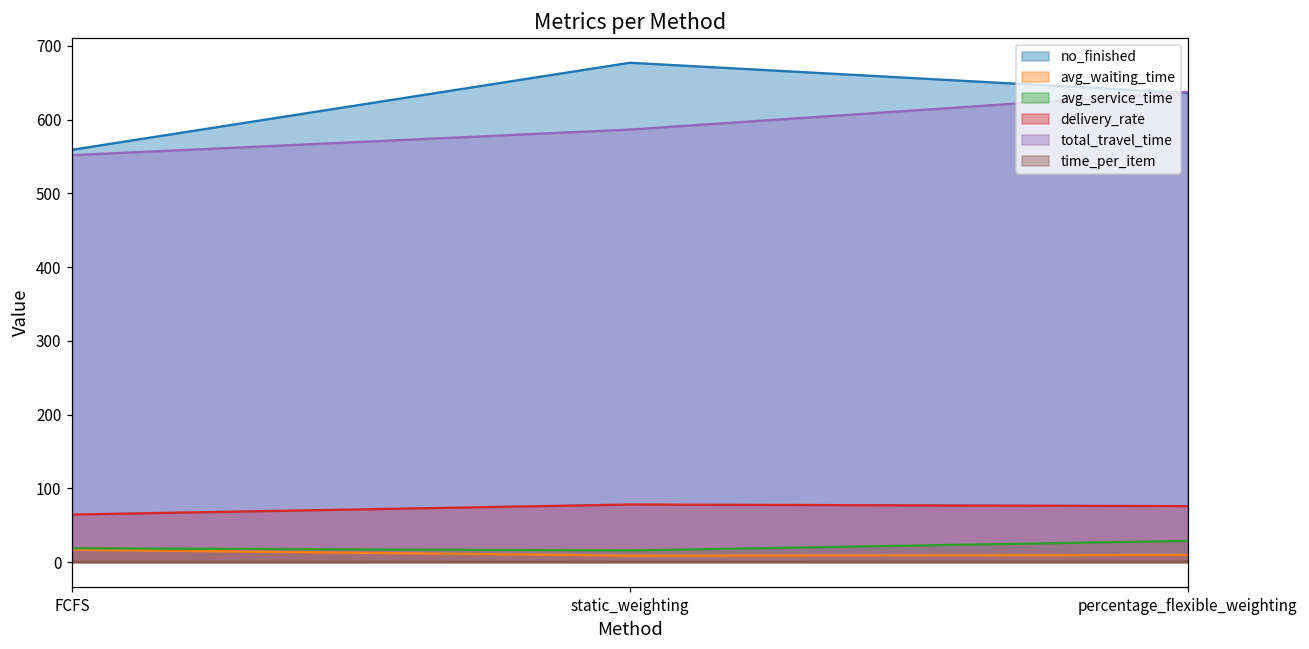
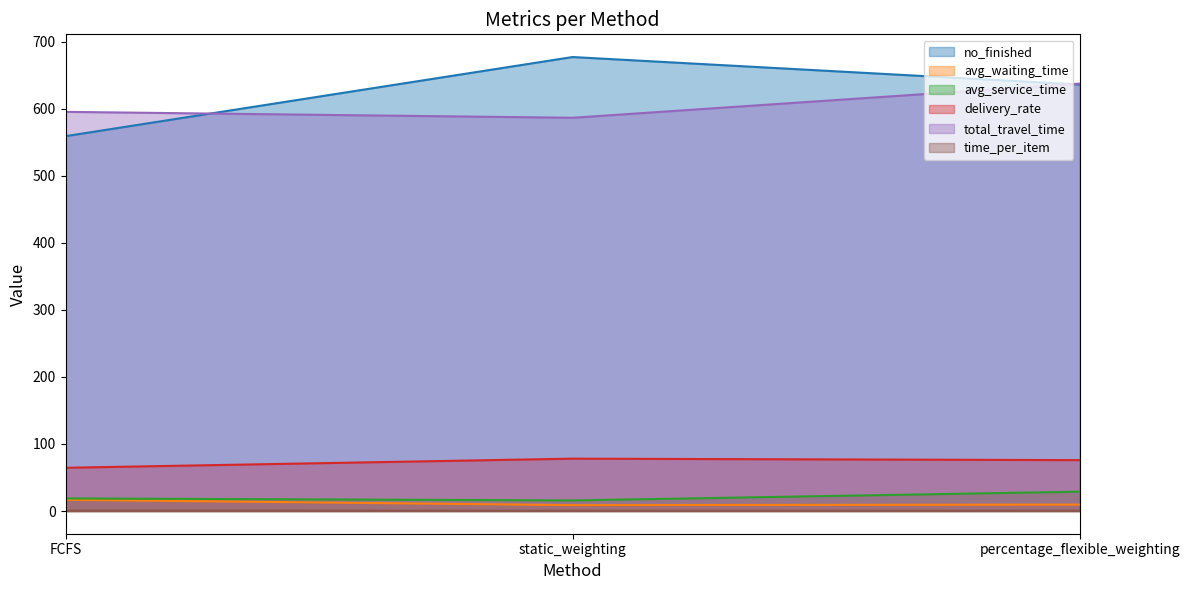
  {
    "no_finished": {
      "FCFS": 560,
      "static_weighting": 680
    },
    "avg_service_time": {
      "static_weighting": 20,
      "percentage_flexible_weighting": 30
    },
    "total_travel_time": {
-     "FCFS": 550,
+     "FCFS": 600,
      "static_weighting": 590
    }
  }
